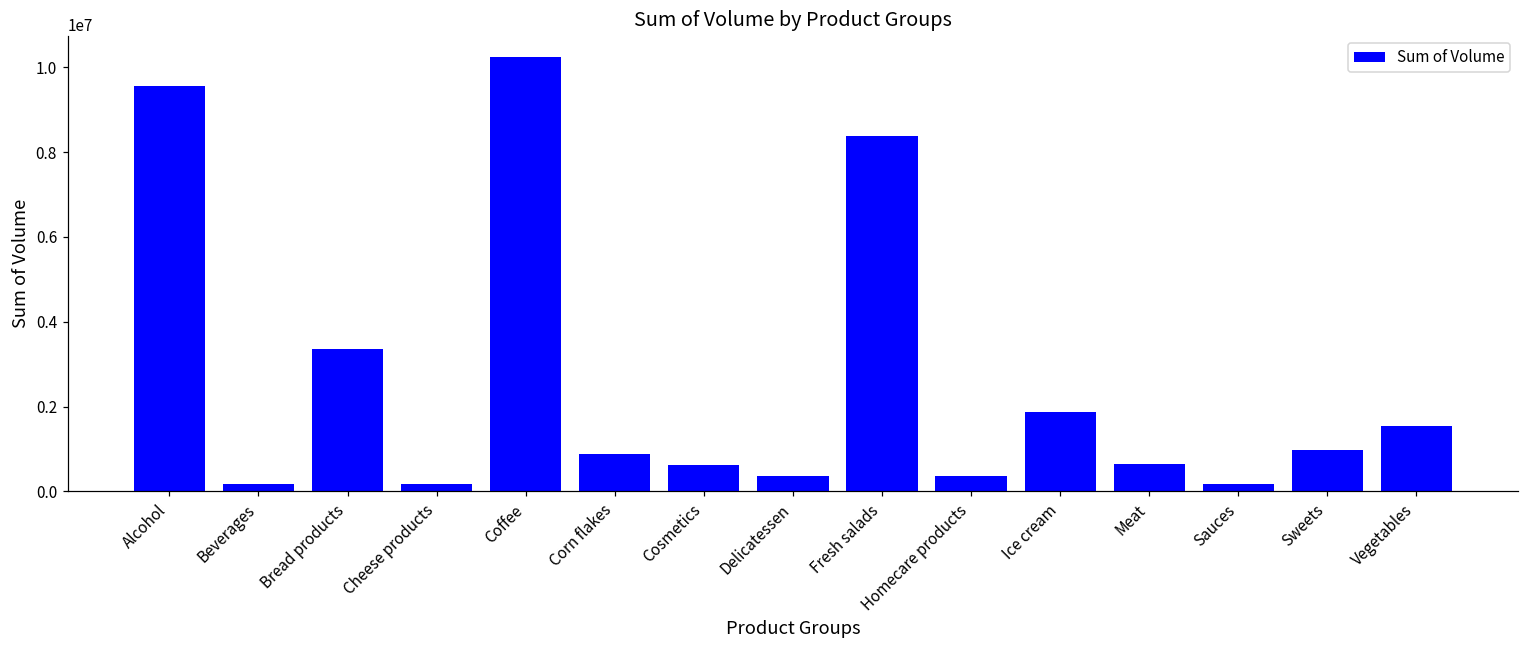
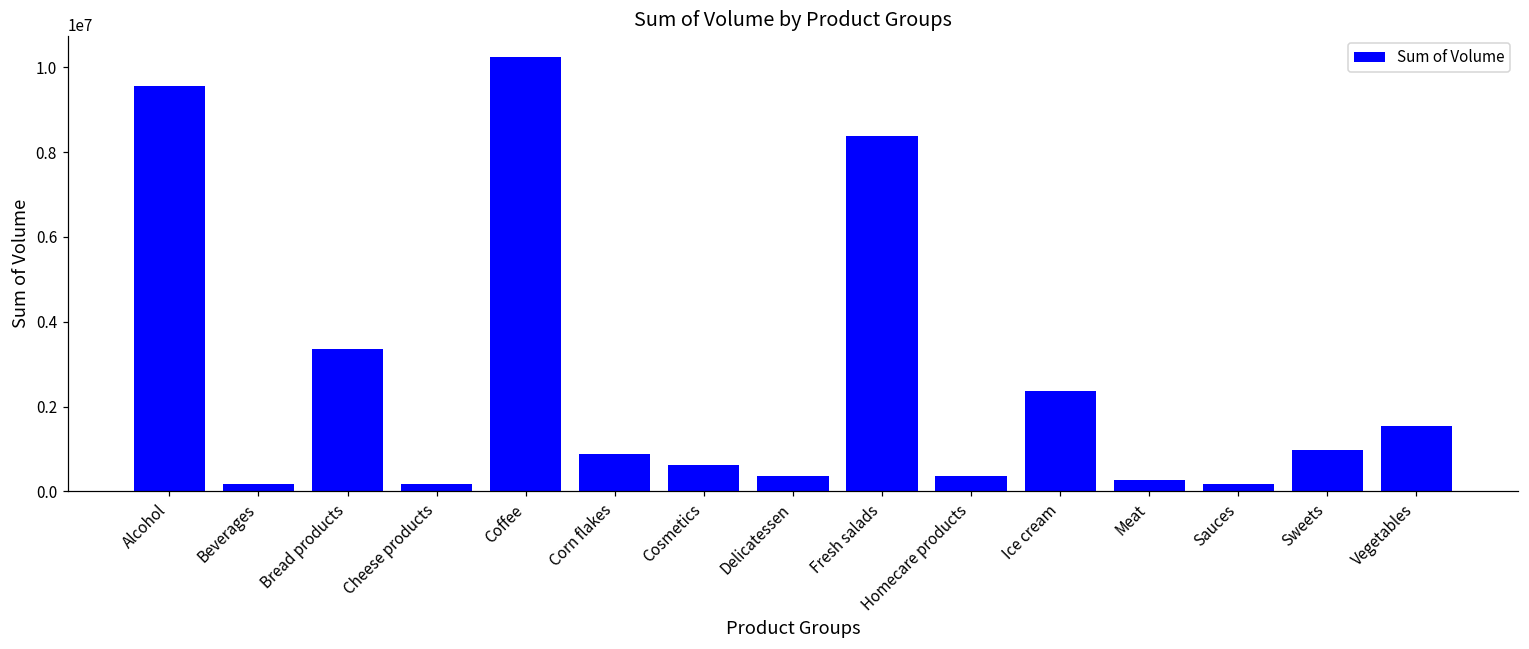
  {
    "Alcohol": 9600000,
    "Beverages": 200000,
    "Bread products": 3400000,
    "Cheese products": 200000,
    "Coffee": 10200000,
    "Corn flakes": 900000,
    "Cosmetics": 600000,
    "Delicatessen": 400000,
    "Fresh salads": 8400000,
    "Homecare products": 400000,
-   "Ice cream": 1900000,
-   "Meat": 600000,
+   "Ice cream": 2400000,
+   "Meat": 300000,
    "Sauces": 200000,
    "Sweets": 1000000,
    "Vegetables": 1500000
  }
